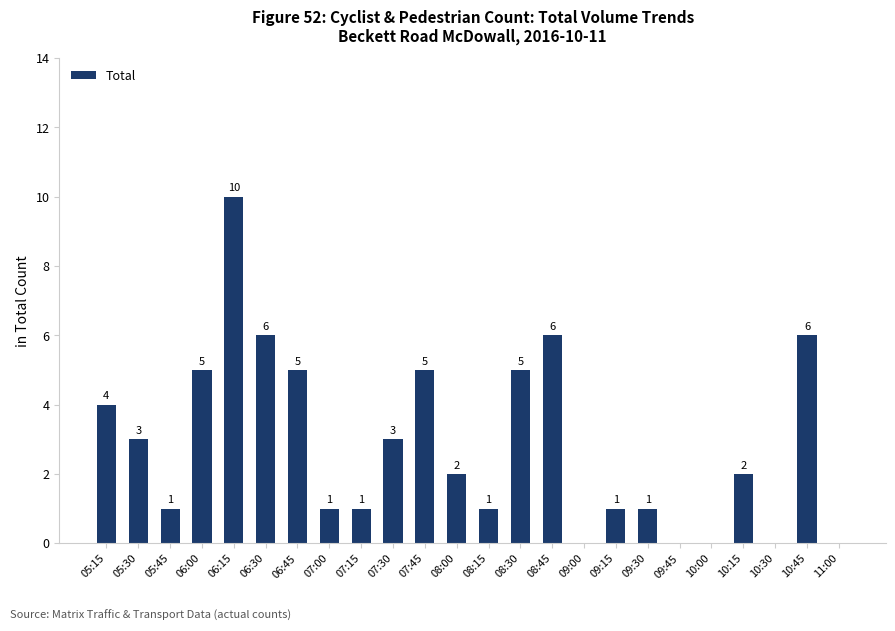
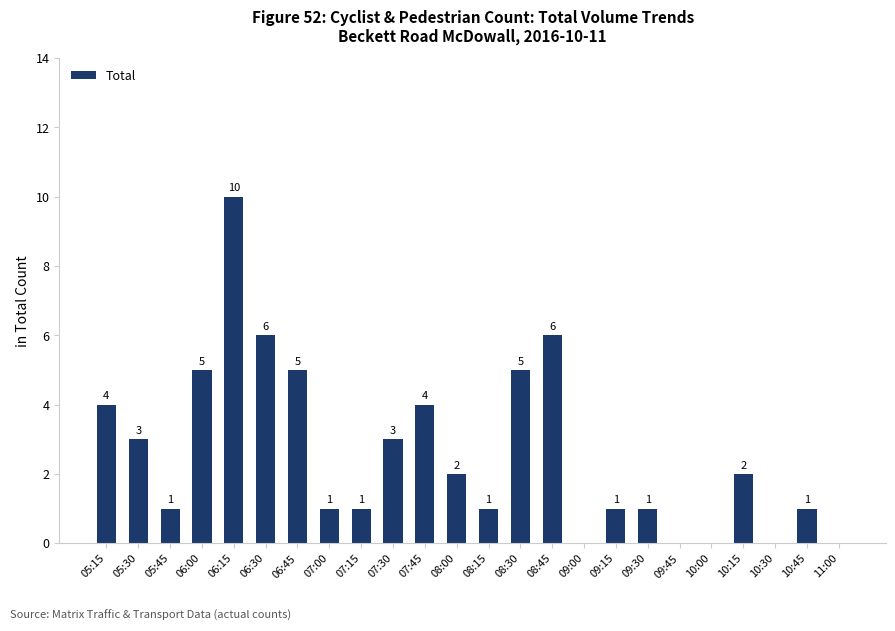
  {
    "05:15": 4,
    "05:30": 3,
    "05:45": 1,
    "06:00": 5,
    "06:15": 10,
    "06:30": 6,
    "06:45": 5,
    "07:00": 1,
    "07:15": 1,
    "07:30": 3,
-   "07:45": 5,
+   "07:45": 4,
    "08:00": 2,
    "08:15": 1,
    "08:30": 5,
    "08:45": 6,
    "09:15": 1,
    "09:30": 1,
    "10:15": 2,
-   "10:45": 6
+   "10:45": 1
  }
